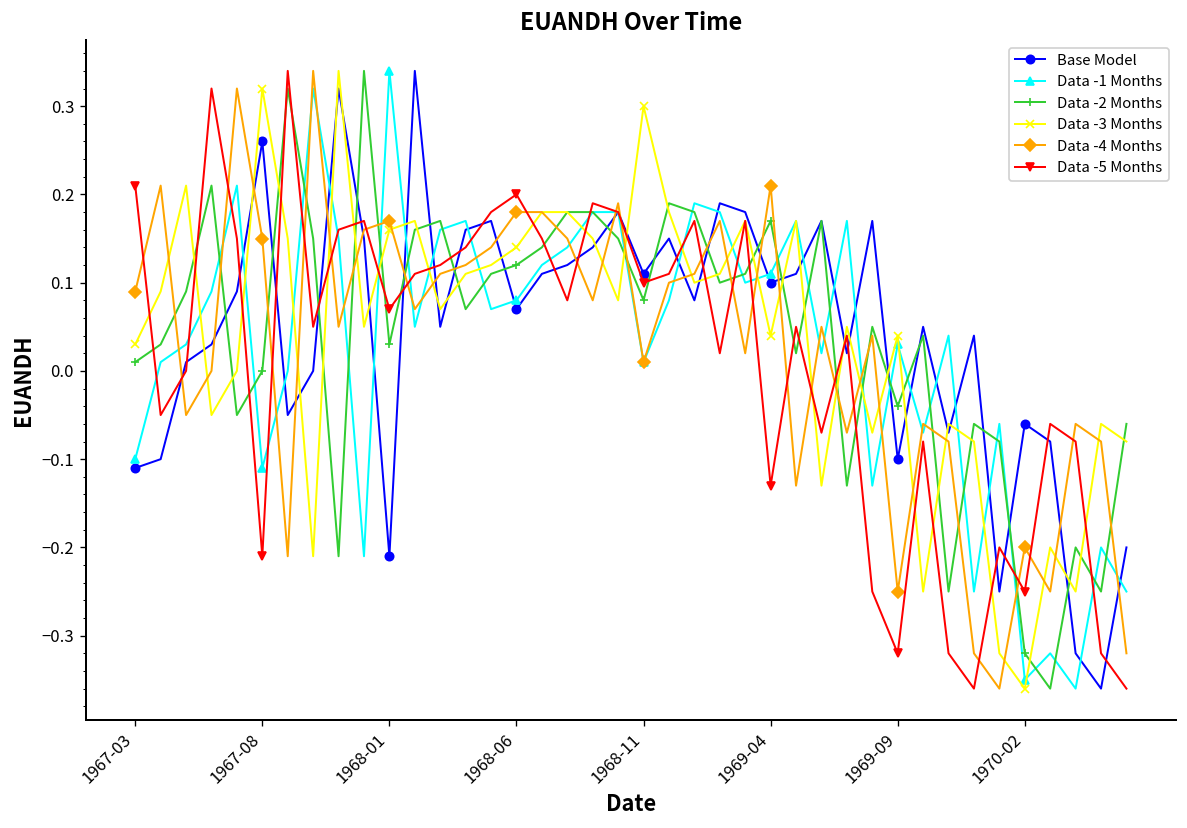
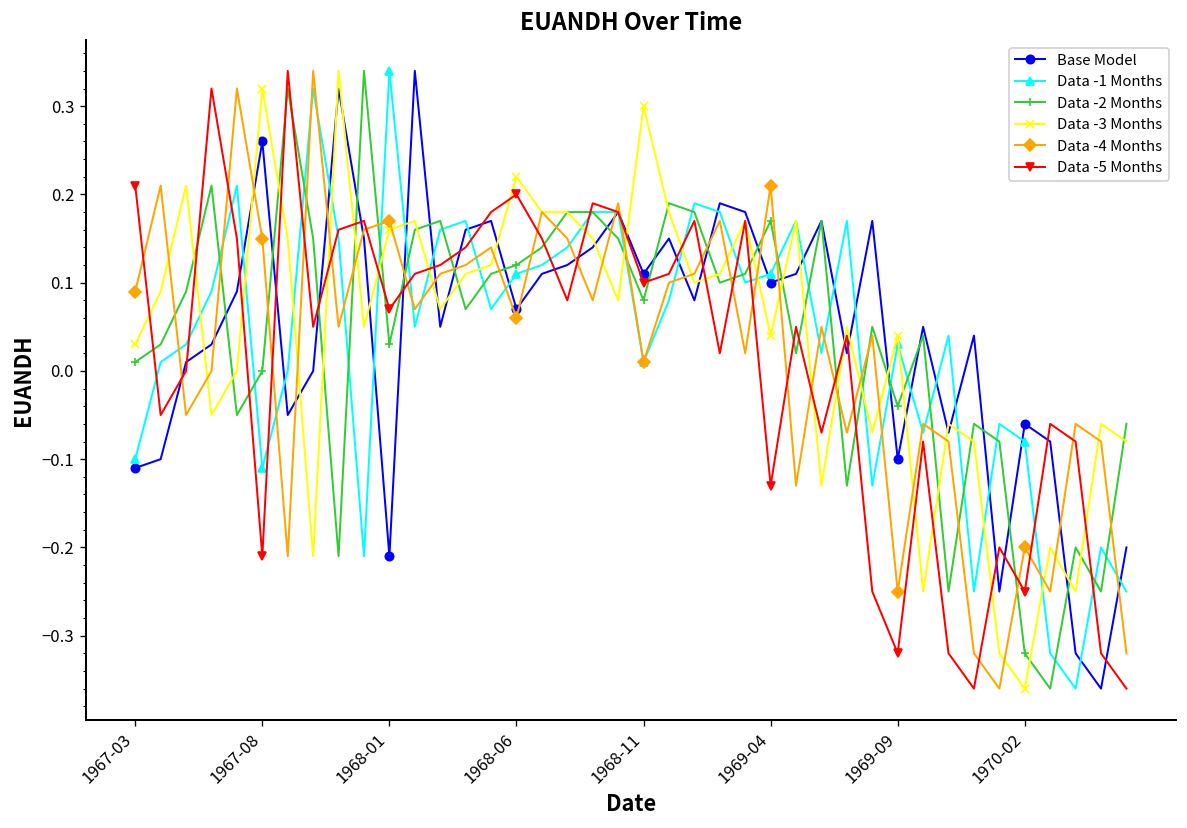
  {
    "Base Model": {
      "1967-03": -0.11,
      "1967-08": 0.26,
      "1968-01": -0.21,
      "1968-06": 0.07,
      "1968-11": 0.11,
      "1969-04": 0.10,
      "1969-09": -0.10,
      "1970-02": -0.06
    },
    "Data -1 Months": {
      "1967-03": -0.10,
      "1967-08": -0.11,
      "1968-01": 0.34,
-     "1968-06": 0.08,
+     "1968-06": 0.11,
      "1969-04": 0.11,
      "1969-09": 0.03,
-     "1970-02": -0.35
+     "1970-02": -0.08
    },
    "Data -2 Months": {
      "1967-03": 0.01,
      "1967-08": 0.00,
      "1968-01": 0.03,
      "1968-06": 0.12,
      "1968-11": 0.08,
      "1969-04": 0.17,
      "1969-09": -0.04,
      "1970-02": -0.32
    },
    "Data -3 Months": {
      "1967-03": 0.03,
      "1967-08": 0.32,
      "1968-01": 0.16,
-     "1968-06": 0.14,
+     "1968-06": 0.22,
      "1968-11": 0.30,
      "1969-04": 0.04,
      "1969-09": 0.04,
      "1970-02": -0.36
    },
    "Data -4 Months": {
      "1967-03": 0.09,
      "1967-08": 0.15,
      "1968-01": 0.17,
-     "1968-06": 0.18,
+     "1968-06": 0.06,
      "1969-04": 0.21,
      "1969-09": -0.25,
      "1970-02": -0.20
    },
    "Data -5 Months": {
      "1967-03": 0.21,
      "1967-08": -0.21,
      "1968-01": 0.07,
      "1968-06": 0.20,
      "1968-11": 0.10,
      "1969-04": -0.13,
      "1969-09": -0.32,
      "1970-02": -0.25
    }
  }
